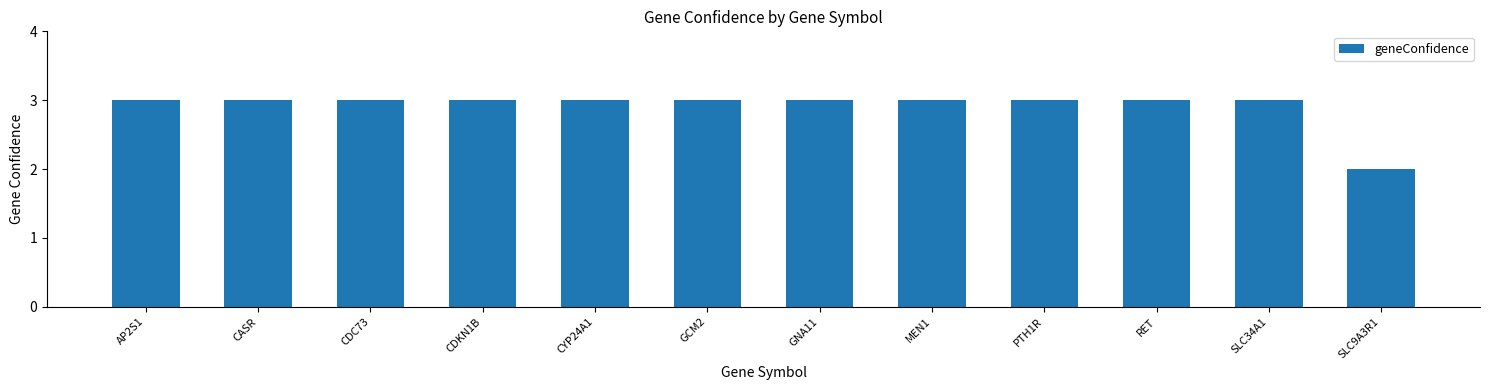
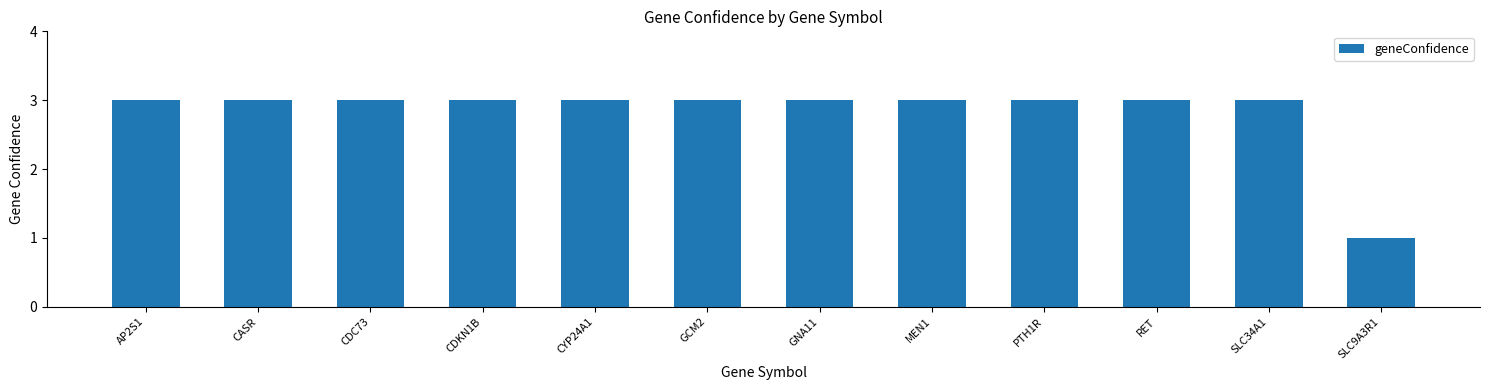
  {
    "AP2S1": 3,
    "CASR": 3,
    "CDC73": 3,
    "CDKN1B": 3,
    "CYP24A1": 3,
    "GCM2": 3,
    "GNA11": 3,
    "MEN1": 3,
    "PTH1R": 3,
    "RET": 3,
    "SLC34A1": 3,
-   "SLC9A3R1": 2
+   "SLC9A3R1": 1
  }
